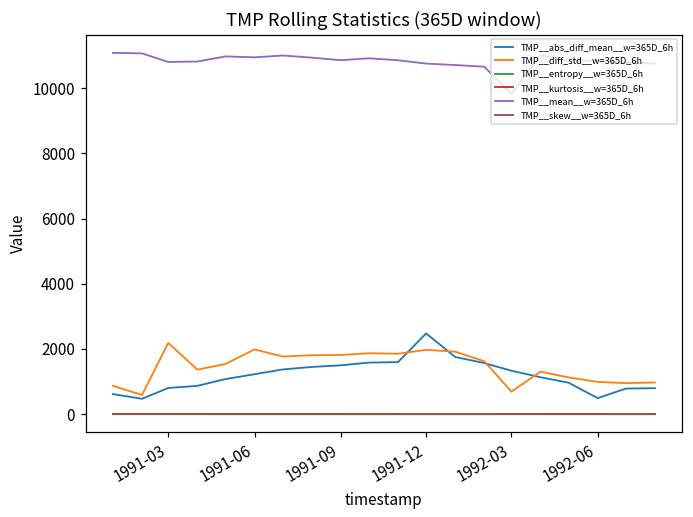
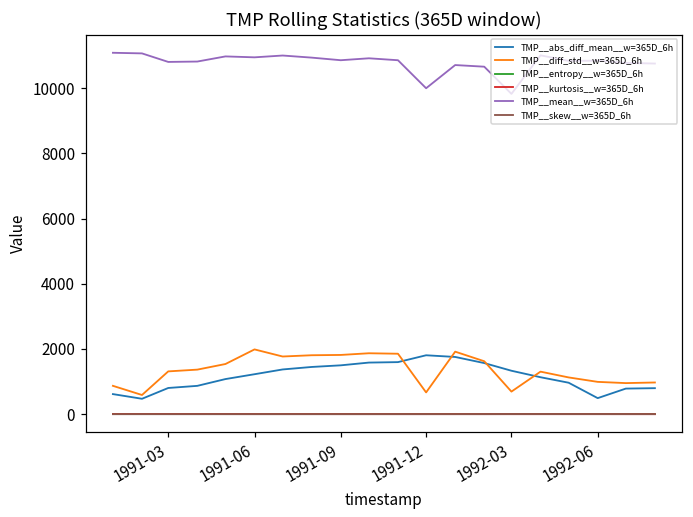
  {
    "TMP__abs_diff_mean__w=365D_6h": {
      "1991-03": 800,
      "1991-06": 1200,
      "1991-09": 1500,
-     "1991-12": 2500,
+     "1991-12": 1800,
      "1992-03": 1300,
      "1992-06": 500
    },
    "TMP__diff_std__w=365D_6h": {
-     "1991-03": 2200,
+     "1991-03": 1300,
      "1991-06": 2000,
      "1991-09": 1800,
-     "1991-12": 2000,
+     "1991-12": 700,
      "1992-03": 700,
      "1992-06": 1000
    },
    "TMP__skew__w=365D_6h": {
      "1991-03": 0,
      "1991-06": 0,
      "1991-09": 0,
      "1991-12": 0,
      "1992-03": 0,
      "1992-06": 0
    },
    "TMP__mean__w=365D_6h": {
      "1991-03": 10800,
      "1991-06": 10900,
      "1991-09": 10900,
-     "1991-12": 10800
+     "1991-12": 10000
    }
  }
